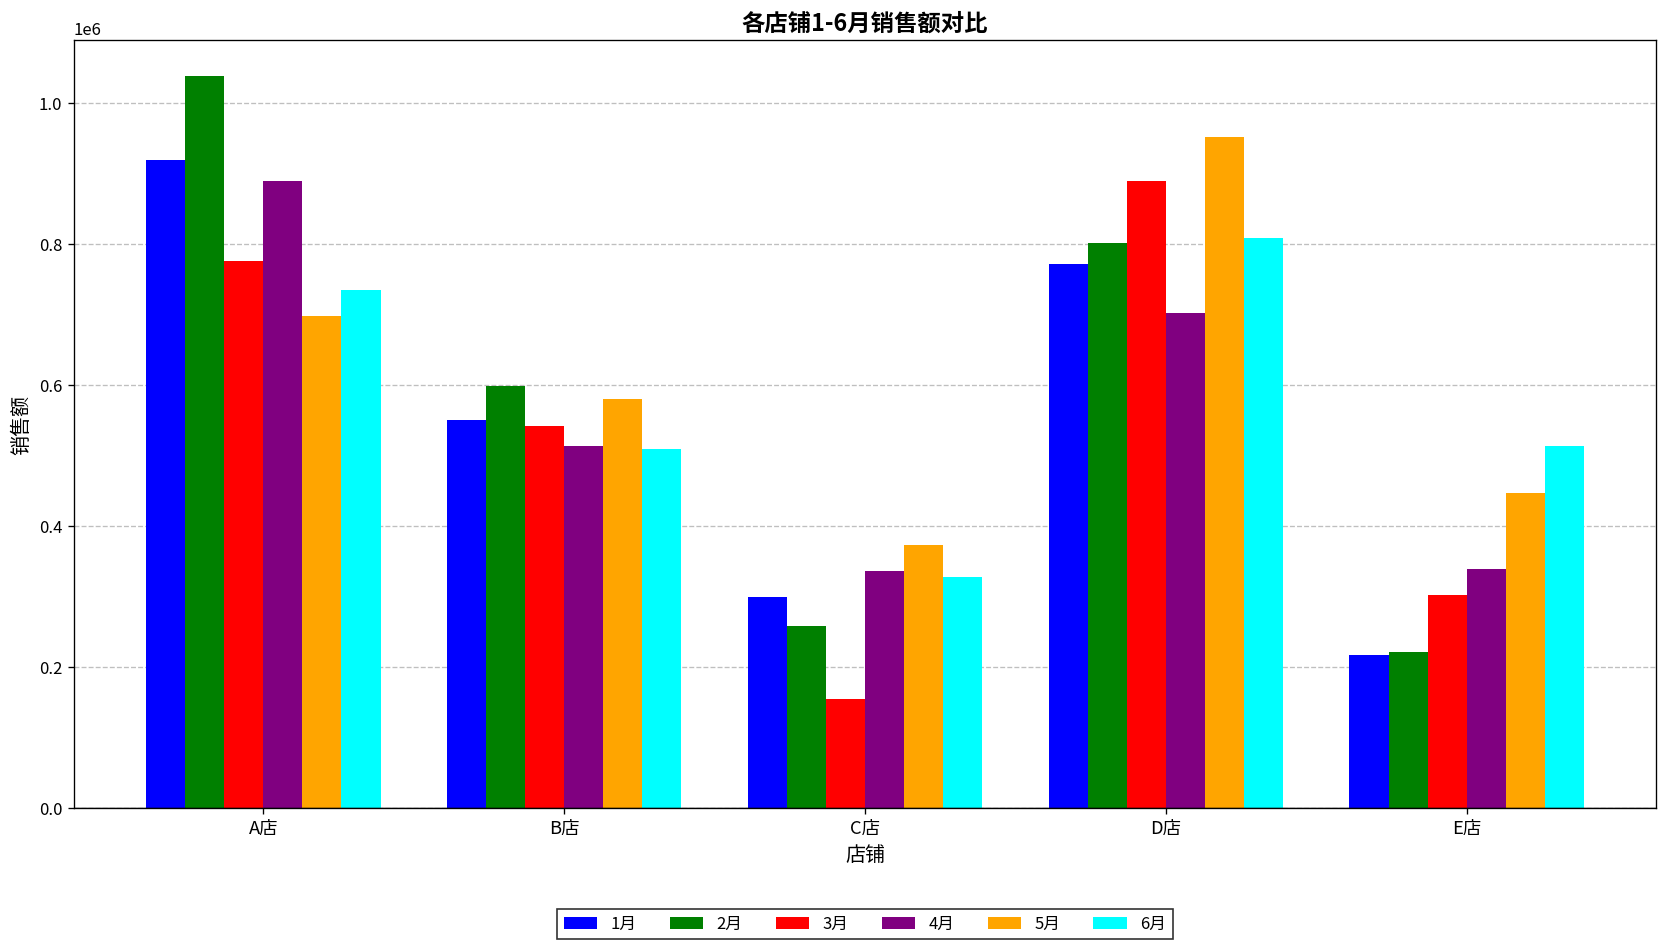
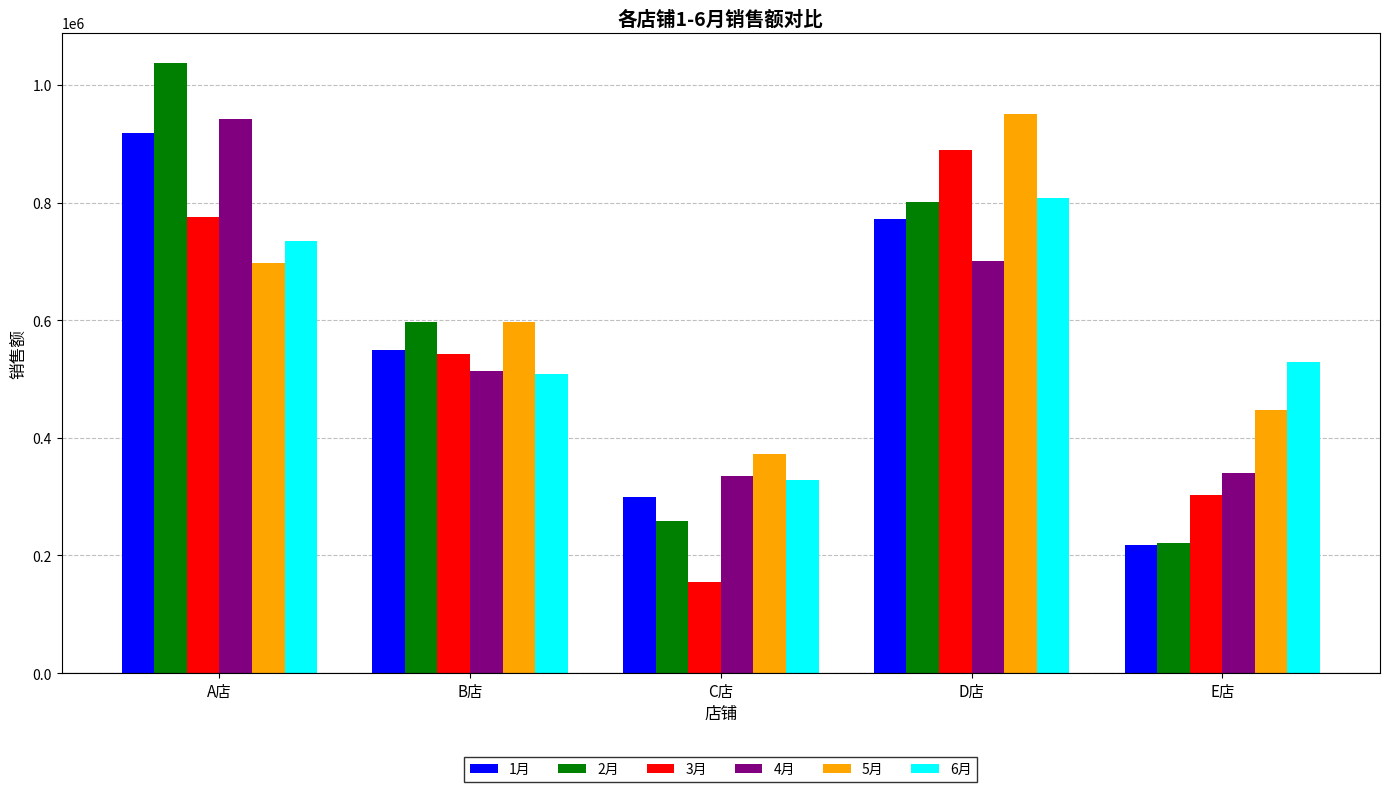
  {
    "1月": {
      "A店": 920000,
      "B店": 550000,
      "C店": 300000,
      "D店": 770000,
      "E店": 220000
    },
    "2月": {
      "A店": 1040000,
      "B店": 600000,
      "C店": 260000,
      "D店": 800000,
      "E店": 220000
    },
    "3月": {
      "A店": 770000,
      "B店": 540000,
      "C店": 150000,
      "D店": 890000,
      "E店": 300000
    },
    "4月": {
-     "A店": 890000,
+     "A店": 940000,
      "B店": 510000,
      "C店": 340000,
      "D店": 700000,
      "E店": 340000
    },
    "5月": {
      "A店": 700000,
-     "B店": 580000,
+     "B店": 600000,
      "C店": 370000,
      "D店": 950000,
      "E店": 450000
    },
    "6月": {
      "A店": 730000,
      "B店": 510000,
      "C店": 330000,
      "D店": 810000,
-     "E店": 510000
+     "E店": 530000
    }
  }
